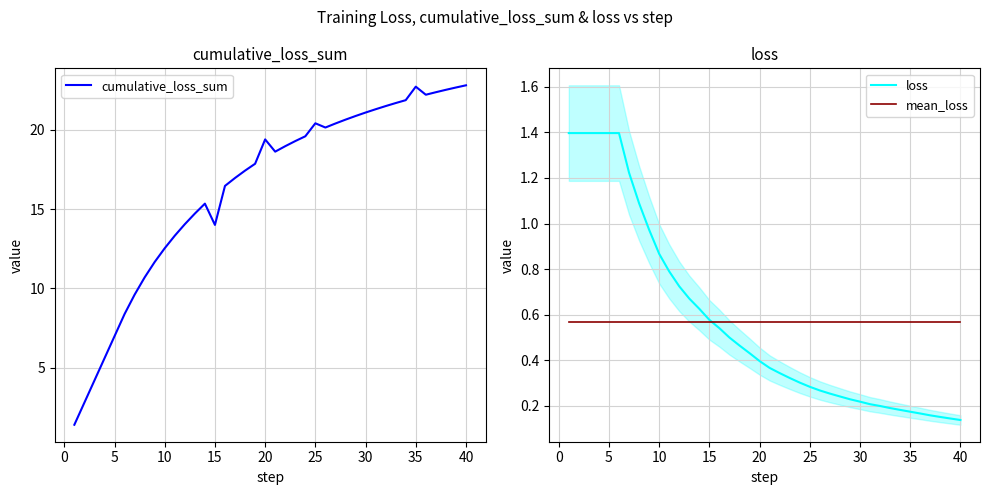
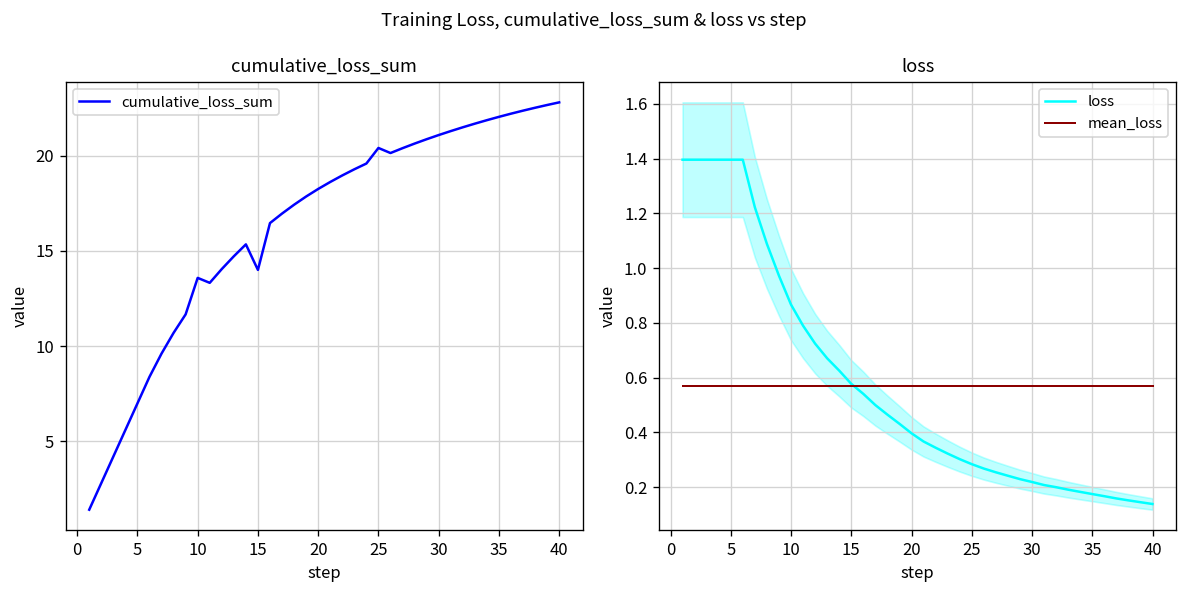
  {
    "cumulative_loss_sum": {
      "5": 7.0,
-     "10": 12.5,
+     "10": 13.6,
      "15": 14.0,
-     "20": 19.4,
+     "20": 18.3,
      "25": 20.4,
      "30": 21.1,
-     "35": 22.7,
+     "35": 22.0,
      "40": 22.8
    },
    "loss": {
      "mean_loss": {
        "5": 0.57,
        "10": 0.57,
        "20": 0.57,
        "25": 0.57,
        "30": 0.57,
        "35": 0.57,
        "40": 0.57
      }
    }
  }
